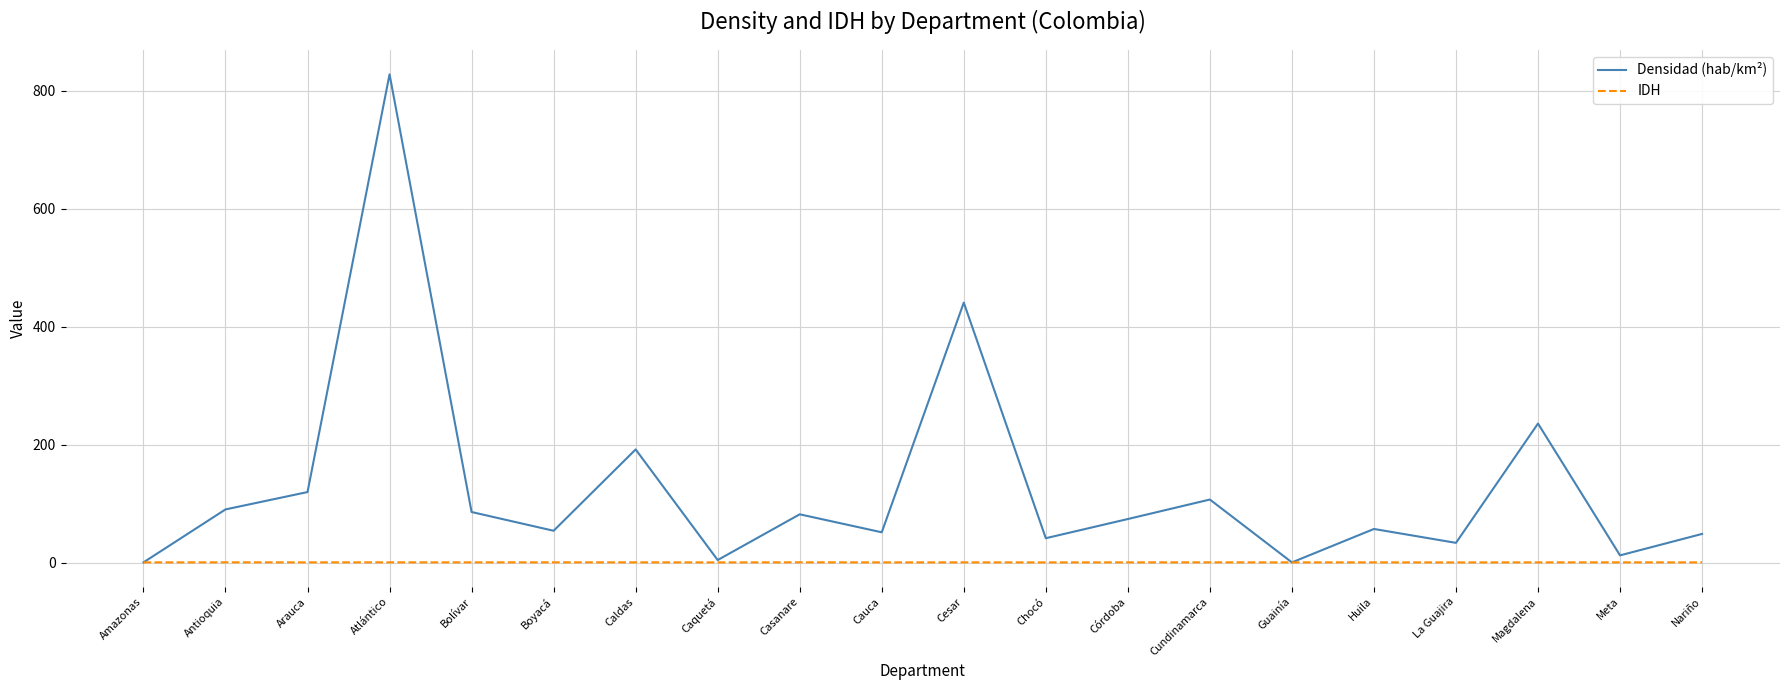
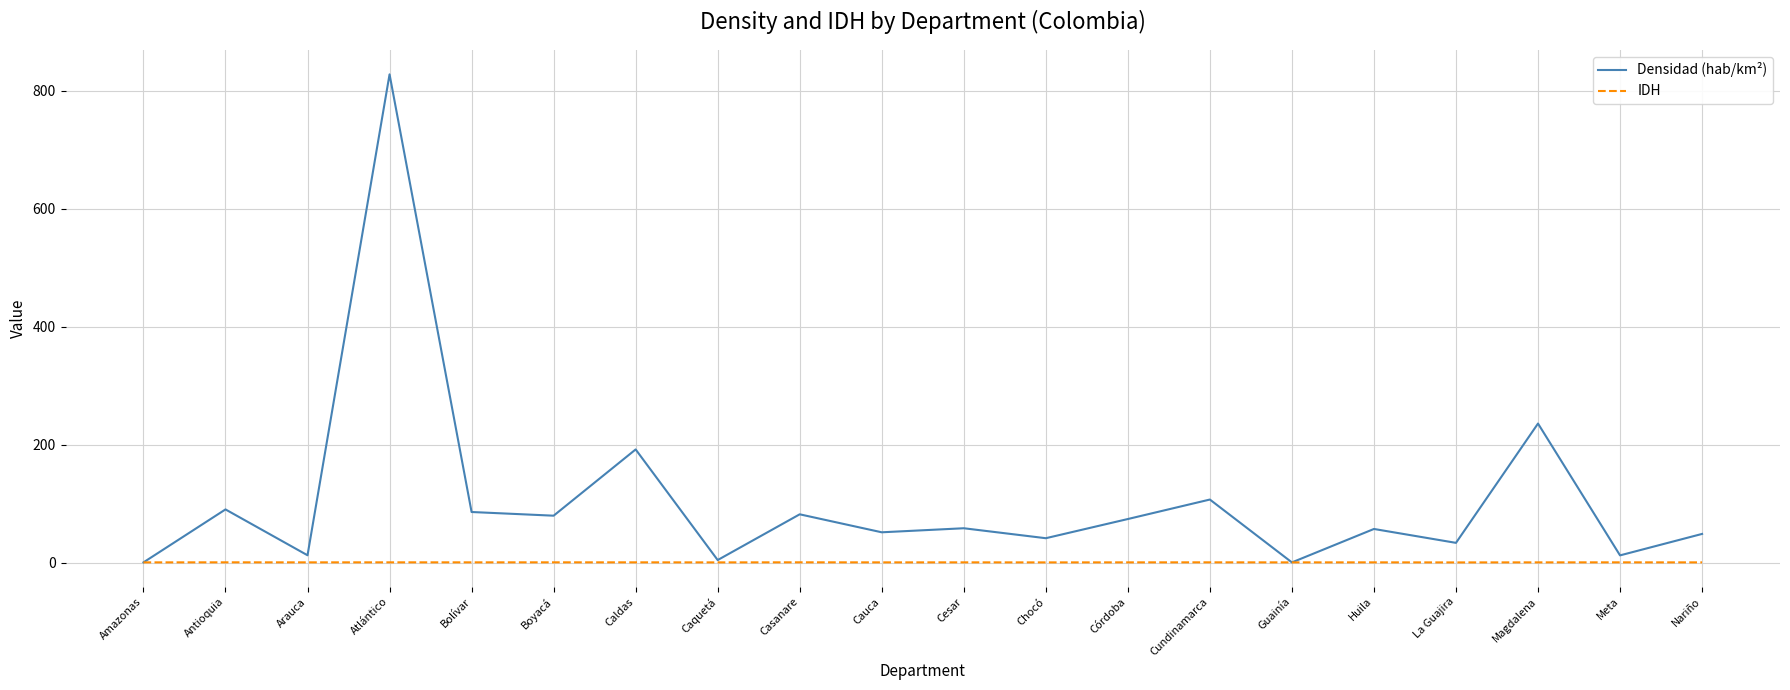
  {
    "Densidad (hab/km²)": {
      "Antioquia": 90,
-     "Arauca": 120,
+     "Arauca": 10,
      "Atlántico": 830,
      "Bolívar": 90,
-     "Boyacá": 50,
+     "Boyacá": 80,
      "Caldas": 190,
      "Casanare": 80,
      "Cauca": 50,
-     "Cesar": 440,
+     "Cesar": 60,
      "Chocó": 40,
      "Córdoba": 70,
      "Cundinamarca": 110,
      "Huila": 60,
      "La Guajira": 30,
      "Magdalena": 240,
      "Meta": 10,
      "Nariño": 50
    },
    "IDH": {
      "Antioquia": 0,
      "Arauca": 0,
      "Atlántico": 0,
      "Bolívar": 0,
      "Boyacá": 0,
      "Caldas": 0,
      "Casanare": 0,
      "Cauca": 0,
      "Cesar": 0,
      "Chocó": 0,
      "Córdoba": 0,
      "Cundinamarca": 0,
      "Huila": 0,
      "La Guajira": 0,
      "Magdalena": 0,
      "Meta": 0,
      "Nariño": 0
    }
  }
